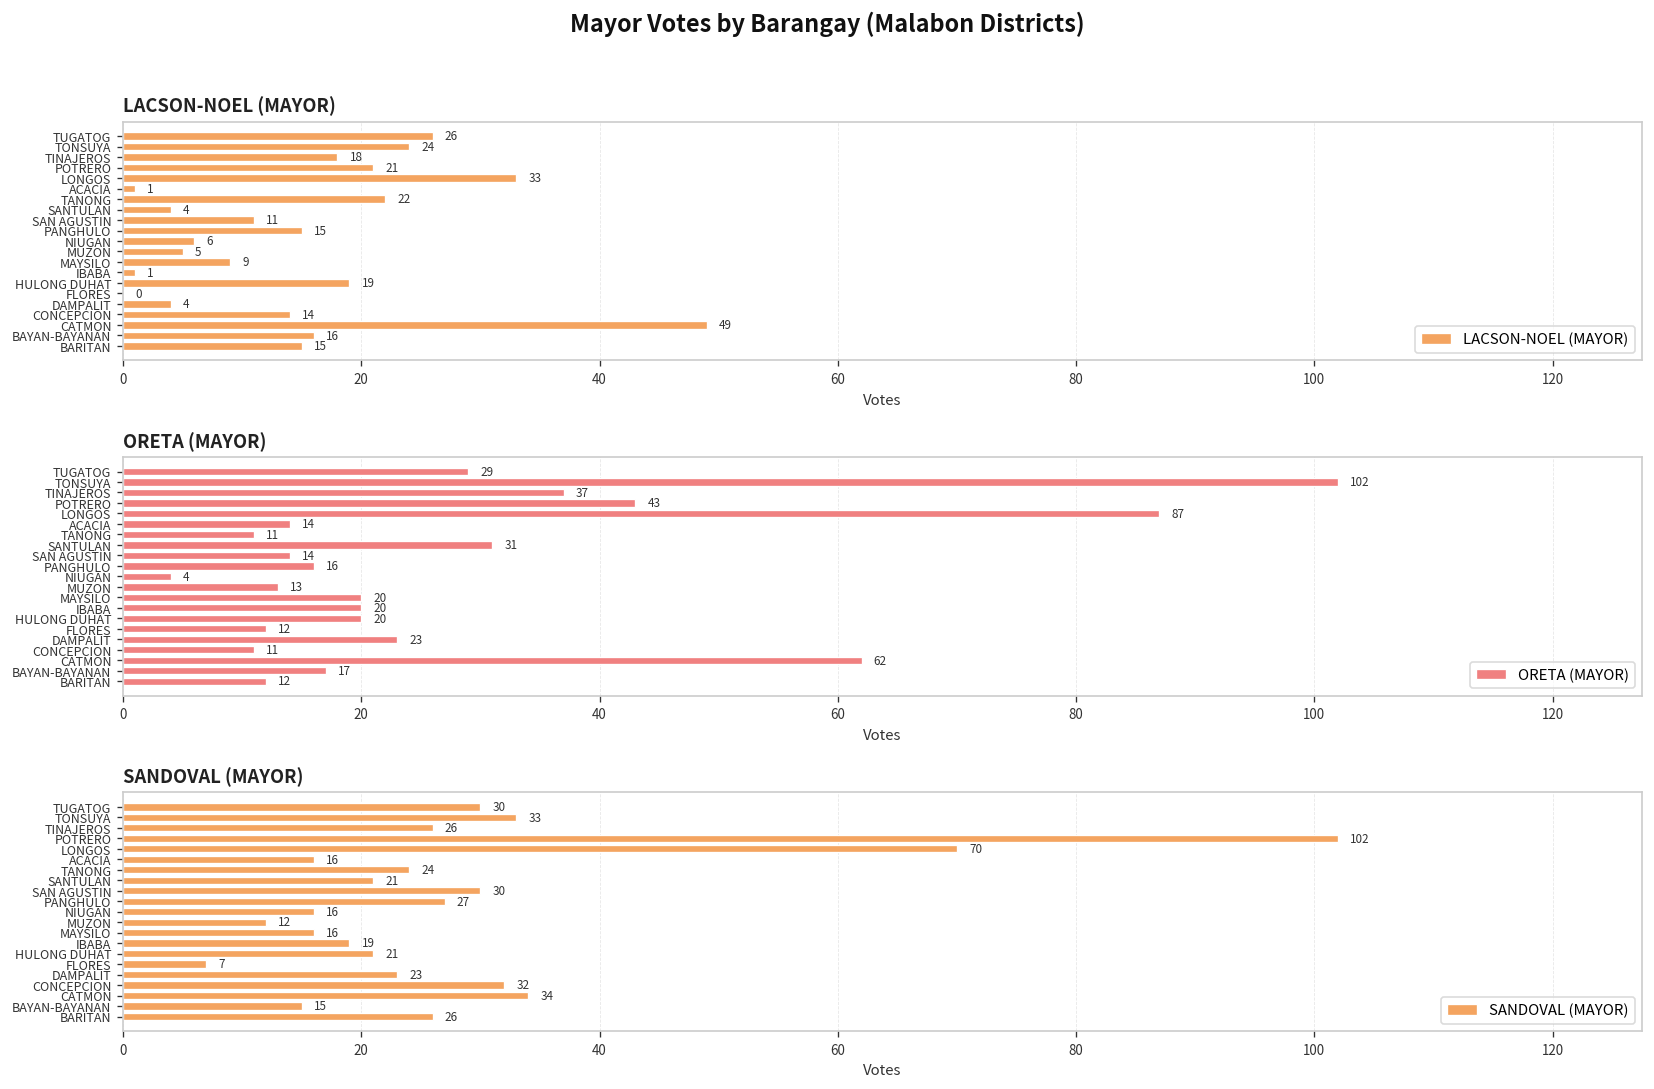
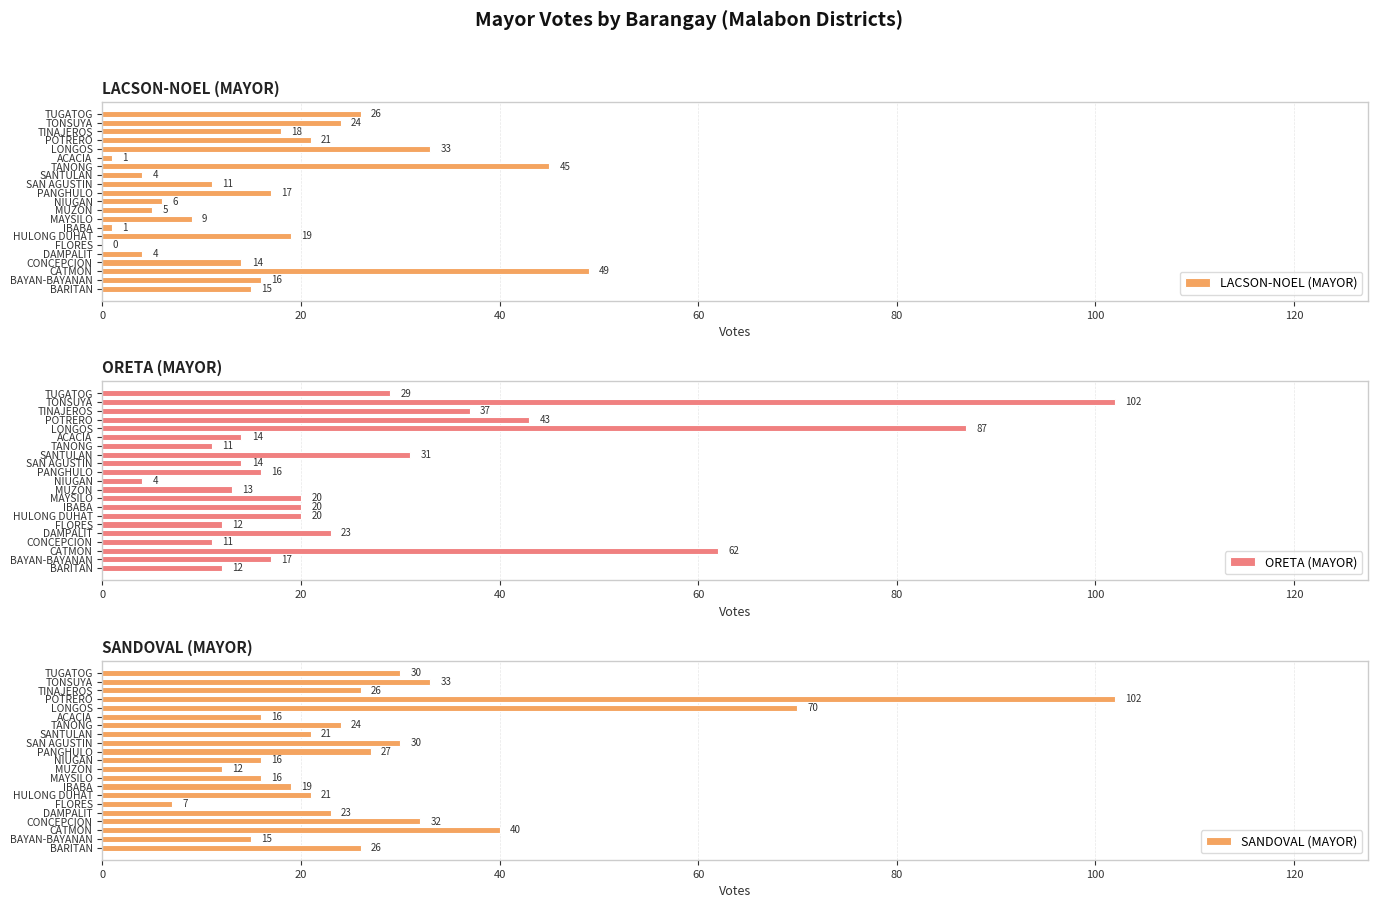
  {
    "LACSON-NOEL (MAYOR)": {
      "TUGATOG": 26,
      "TONSUYA": 24,
      "TINAJEROS": 18,
      "POTRERO": 21,
      "LONGOS": 33,
      "ACACIA": 1,
-     "TANONG": 22,
+     "TANONG": 45,
      "SANTULAN": 4,
      "SAN AGUSTIN": 11,
-     "PANGHULO": 15,
+     "PANGHULO": 17,
      "NIUGAN": 6,
      "MUZON": 5,
      "MAYSILO": 9,
      "IBABA": 1,
      "HULONG DUHAT": 19,
      "FLORES": 0,
      "DAMPALIT": 4,
      "CONCEPCION": 14,
      "CATMON": 49,
      "BAYAN-BAYANAN": 16,
      "BARITAN": 15
    },
    "ORETA (MAYOR)": {
      "TUGATOG": 29,
      "TONSUYA": 102,
      "TINAJEROS": 37,
      "POTRERO": 43,
      "LONGOS": 87,
      "ACACIA": 14,
      "TANONG": 11,
      "SANTULAN": 31,
      "SAN AGUSTIN": 14,
      "PANGHULO": 16,
      "NIUGAN": 4,
      "MUZON": 13,
      "MAYSILO": 20,
      "IBABA": 20,
      "HULONG DUHAT": 20,
      "FLORES": 12,
      "DAMPALIT": 23,
      "CONCEPCION": 11,
      "CATMON": 62,
      "BAYAN-BAYANAN": 17,
      "BARITAN": 12
    },
    "SANDOVAL (MAYOR)": {
      "TUGATOG": 30,
      "TONSUYA": 33,
      "TINAJEROS": 26,
      "POTRERO": 102,
      "LONGOS": 70,
      "ACACIA": 16,
      "TANONG": 24,
      "SANTULAN": 21,
      "SAN AGUSTIN": 30,
      "PANGHULO": 27,
      "NIUGAN": 16,
      "MUZON": 12,
      "MAYSILO": 16,
      "IBABA": 19,
      "HULONG DUHAT": 21,
      "FLORES": 7,
      "DAMPALIT": 23,
      "CONCEPCION": 32,
-     "CATMON": 34,
+     "CATMON": 40,
      "BAYAN-BAYANAN": 15,
      "BARITAN": 26
    }
  }
